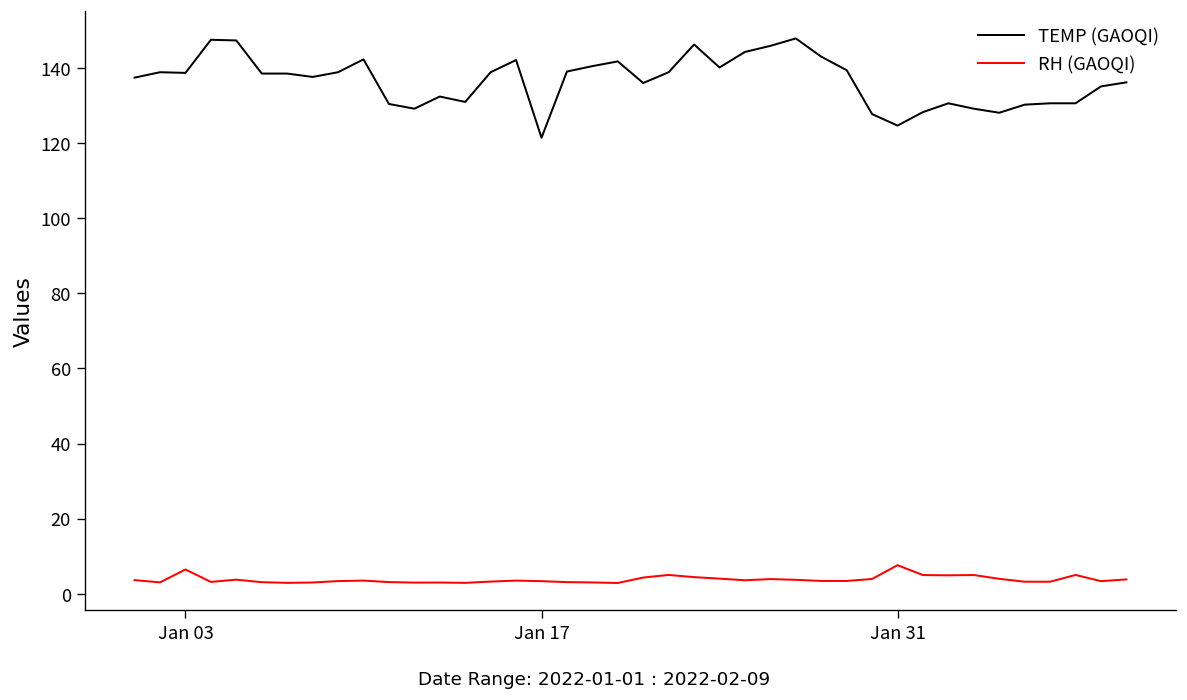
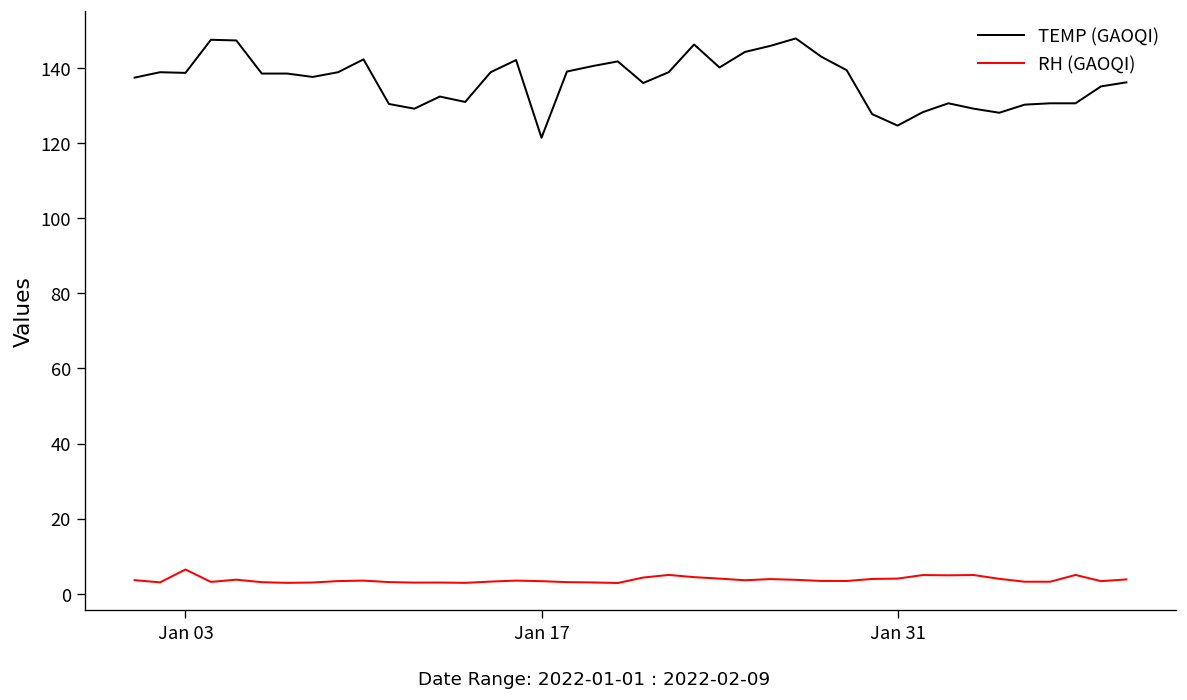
  {
    "TEMP (GAOQI)": {
      "Jan 03": 139,
      "Jan 17": 121,
      "Jan 31": 125
    },
    "RH (GAOQI)": {
      "Jan 03": 6,
      "Jan 17": 3,
-     "Jan 31": 8
+     "Jan 31": 4
    }
  }
